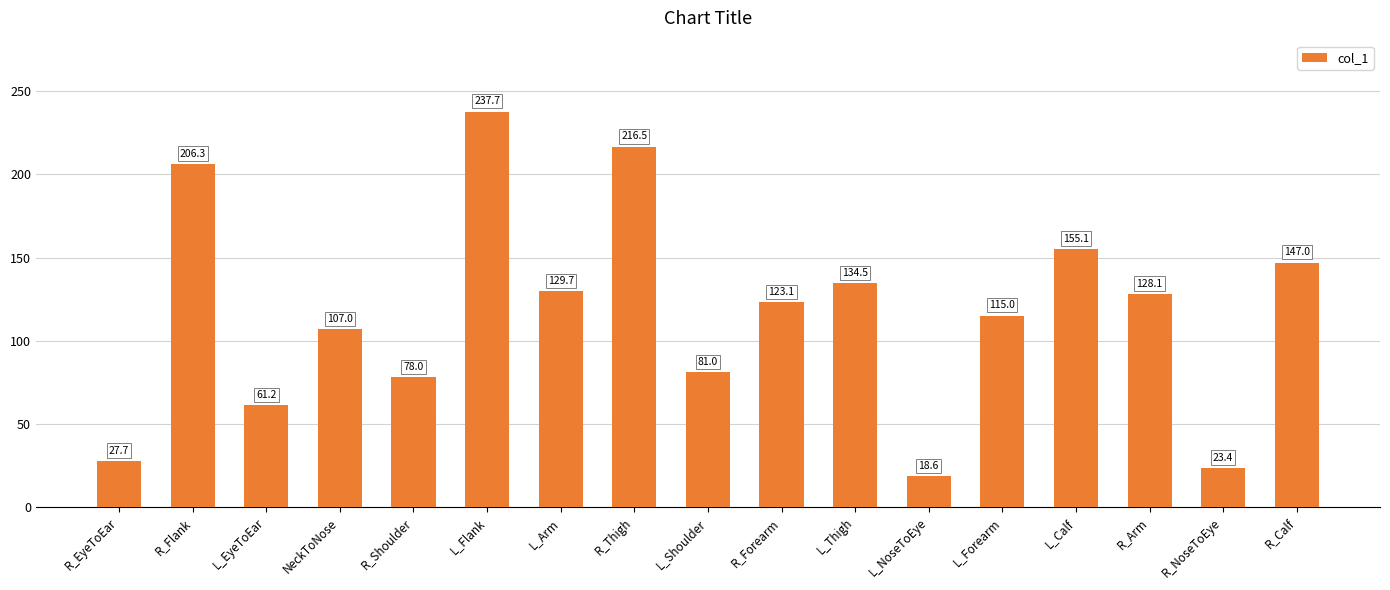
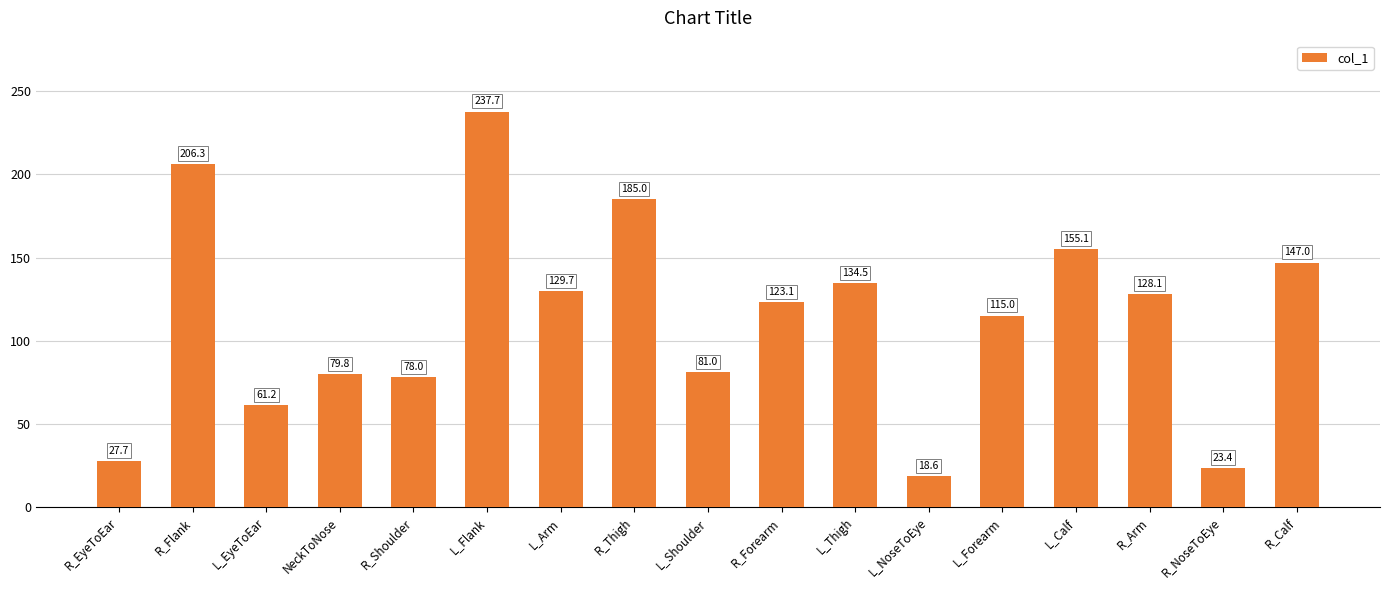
  {
-   "NeckToNose": 107.0,
-   "R_Thigh": 216.5
+   "NeckToNose": 79.8,
+   "R_Thigh": 185.0
  }
